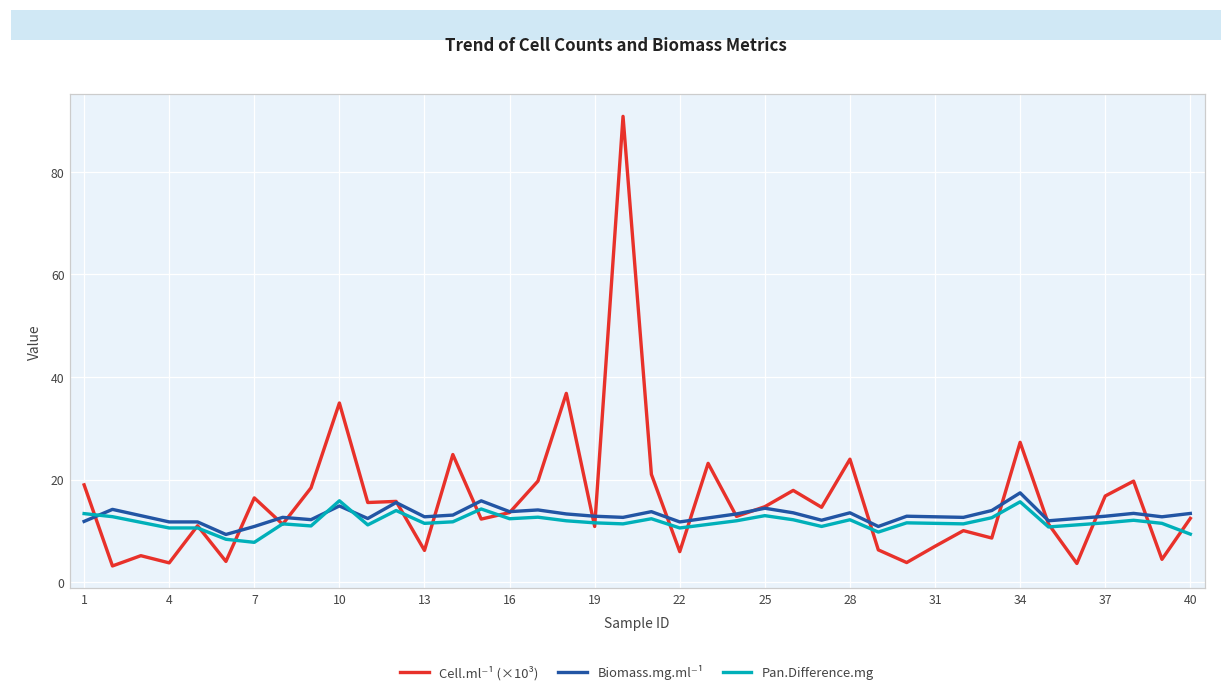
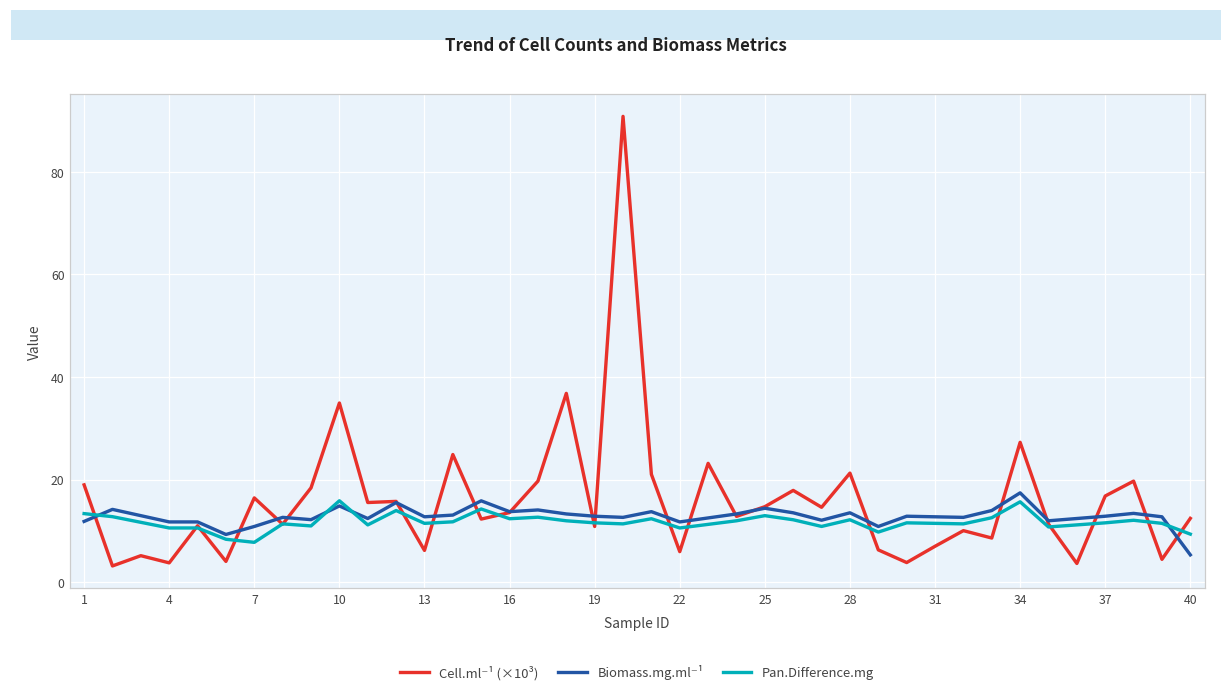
  {
    "Cell.ml⁻¹ (×10³)": {
      "1": 19,
      "4": 4,
      "7": 16,
      "10": 35,
      "13": 6,
      "19": 11,
      "22": 6,
-     "28": 24,
+     "28": 21,
      "31": 7,
      "34": 27,
      "37": 17,
      "40": 12
    },
    "Biomass.mg.ml⁻¹": {
      "1": 12,
      "4": 12,
      "7": 11,
      "10": 15,
      "13": 13,
      "19": 13,
      "22": 12,
      "28": 14,
      "31": 13,
      "34": 17,
      "37": 13,
-     "40": 13
+     "40": 5
    },
    "Pan.Difference.mg": {
      "1": 13,
      "4": 11,
      "7": 8,
      "10": 16,
      "13": 12,
      "16": 12,
      "19": 12,
      "22": 11,
      "25": 13,
      "28": 12,
      "31": 12,
      "34": 16,
      "37": 12,
      "40": 9
    }
  }
